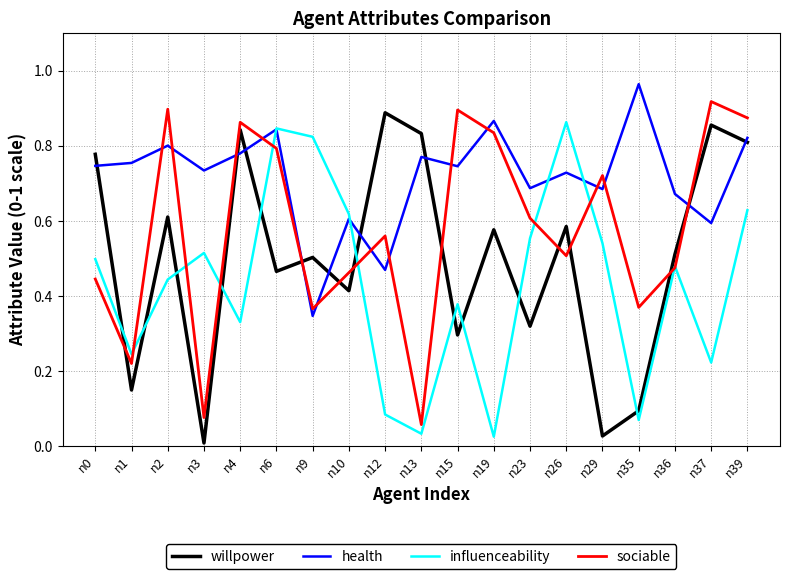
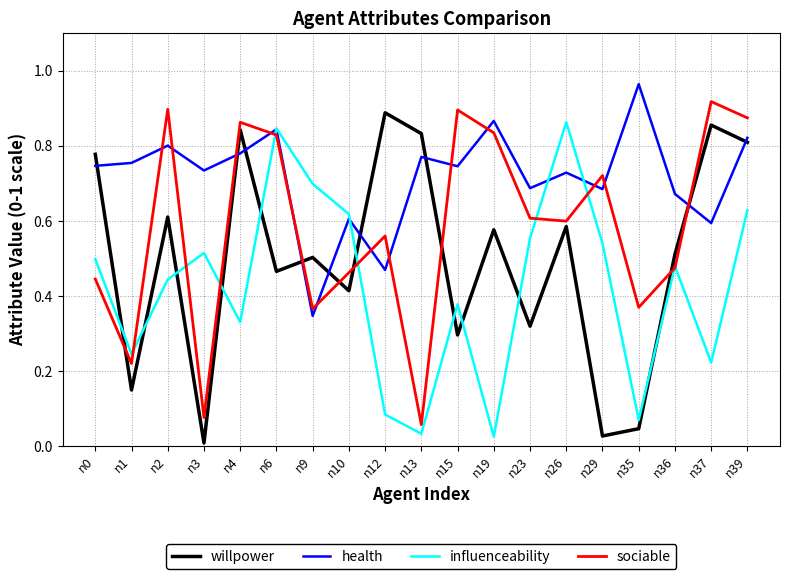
  {
    "willpower": {
      "n0": 0.78,
      "n1": 0.15,
      "n2": 0.61,
      "n3": 0.01,
      "n4": 0.84,
      "n6": 0.47,
      "n9": 0.50,
      "n10": 0.41,
      "n12": 0.89,
      "n13": 0.83,
      "n15": 0.30,
      "n19": 0.58,
      "n23": 0.32,
      "n26": 0.58,
      "n29": 0.03,
-     "n35": 0.09,
+     "n35": 0.05,
      "n36": 0.51,
      "n37": 0.86,
      "n39": 0.81
    },
    "health": {
      "n0": 0.75,
      "n1": 0.75,
      "n2": 0.80,
      "n3": 0.73,
      "n4": 0.78,
      "n9": 0.35,
      "n10": 0.61,
      "n12": 0.47,
      "n13": 0.77,
      "n15": 0.75,
      "n19": 0.87,
      "n23": 0.69,
      "n26": 0.73,
      "n29": 0.68,
      "n35": 0.96,
      "n36": 0.67,
      "n37": 0.59,
      "n39": 0.82
    },
    "influenceability": {
      "n0": 0.50,
      "n1": 0.24,
      "n2": 0.44,
      "n3": 0.51,
      "n4": 0.33,
-     "n9": 0.82,
+     "n9": 0.70,
      "n10": 0.62,
      "n12": 0.08,
      "n13": 0.03,
      "n15": 0.38,
      "n19": 0.03,
      "n23": 0.55,
      "n26": 0.86,
      "n29": 0.54,
      "n35": 0.07,
      "n37": 0.22,
      "n39": 0.63
    },
    "sociable": {
      "n0": 0.45,
      "n1": 0.22,
      "n2": 0.90,
      "n3": 0.08,
      "n4": 0.86,
-     "n6": 0.79,
+     "n6": 0.83,
      "n9": 0.37,
      "n10": 0.46,
      "n12": 0.56,
      "n13": 0.06,
      "n15": 0.90,
      "n19": 0.83,
      "n23": 0.61,
-     "n26": 0.51,
+     "n26": 0.60,
      "n29": 0.72,
      "n35": 0.37,
      "n37": 0.92,
      "n39": 0.87
    }
  }
